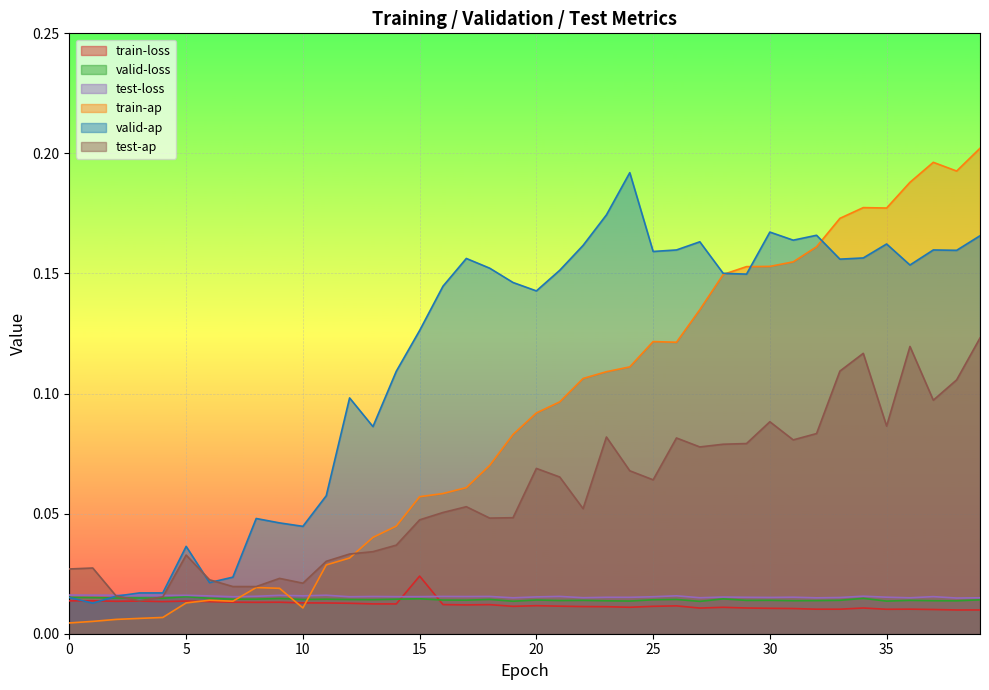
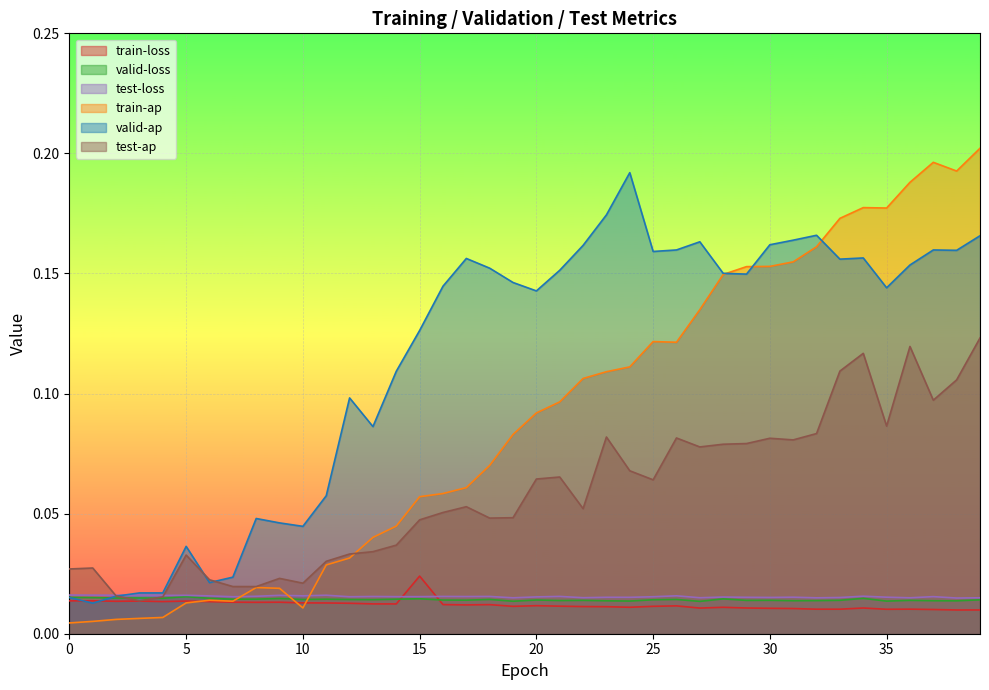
  {
    "train-loss": {
      "0": 0.014,
      "10": 0.013,
      "15": 0.024,
      "20": 0.012,
      "25": 0.011,
      "30": 0.011,
      "35": 0.010
    },
    "valid-loss": {
      "10": 0.014,
      "20": 0.014,
      "25": 0.014,
      "30": 0.014,
      "35": 0.014
    },
    "test-loss": {
      "10": 0.016,
      "20": 0.015,
      "25": 0.015,
      "30": 0.015,
      "35": 0.015
    },
    "train-ap": {
      "0": 0.004,
      "10": 0.011,
      "15": 0.057,
      "20": 0.092,
      "25": 0.122,
      "30": 0.153,
      "35": 0.177
    },
    "valid-ap": {
      "5": 0.036,
      "10": 0.045,
      "15": 0.126,
      "20": 0.143,
      "25": 0.159,
-     "30": 0.167,
-     "35": 0.162
+     "30": 0.162,
+     "35": 0.144
    },
    "test-ap": {
      "0": 0.027,
      "5": 0.033,
      "10": 0.021,
      "15": 0.047,
-     "20": 0.069,
+     "20": 0.064,
      "25": 0.064,
-     "30": 0.088,
+     "30": 0.081,
      "35": 0.086
    }
  }
